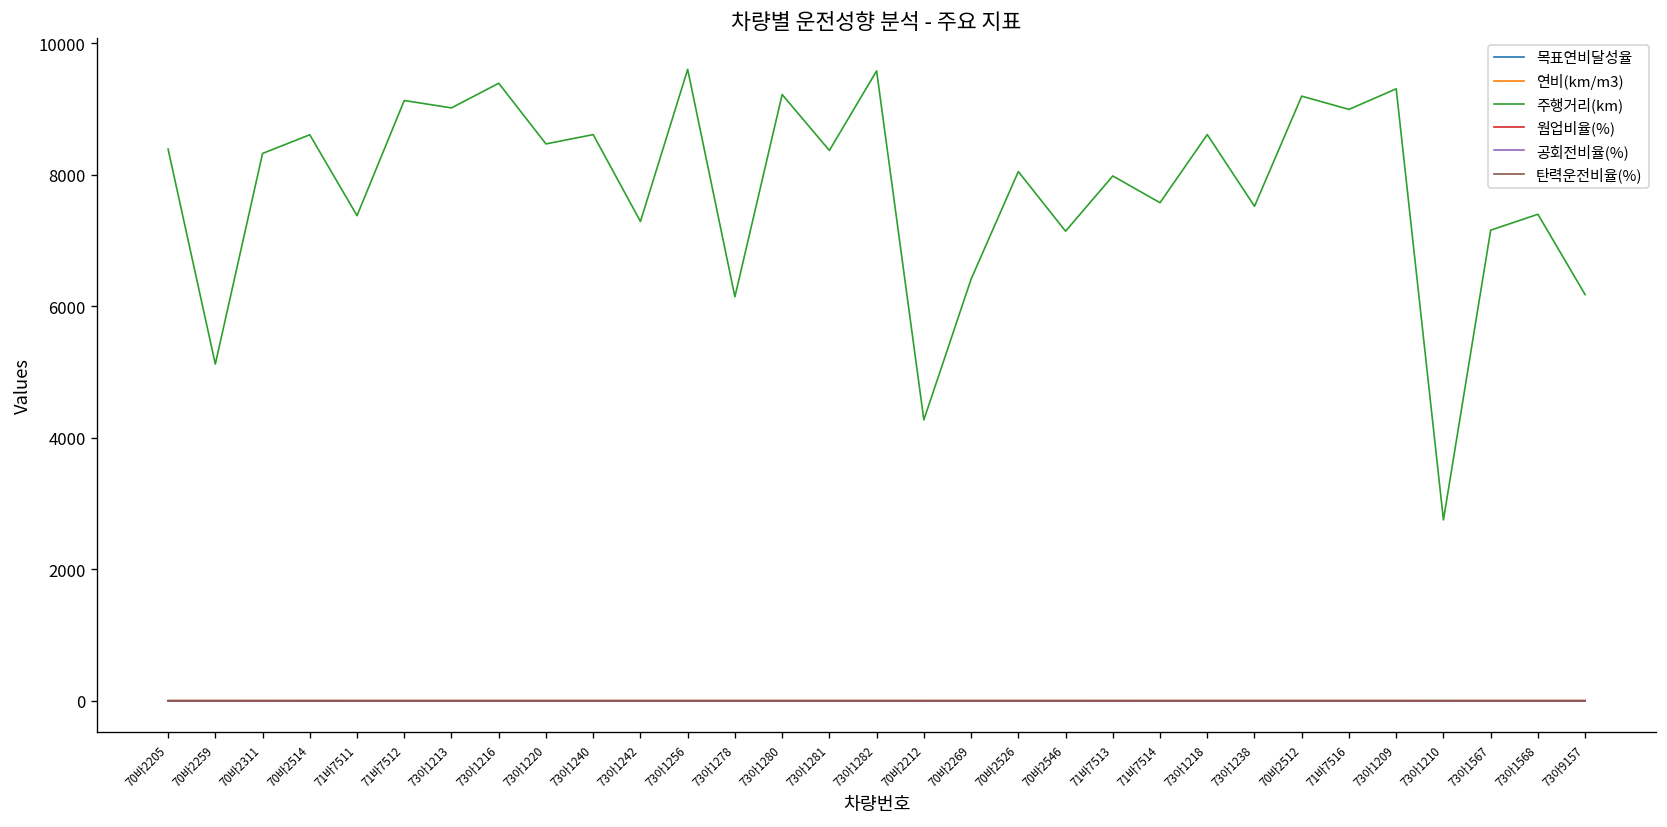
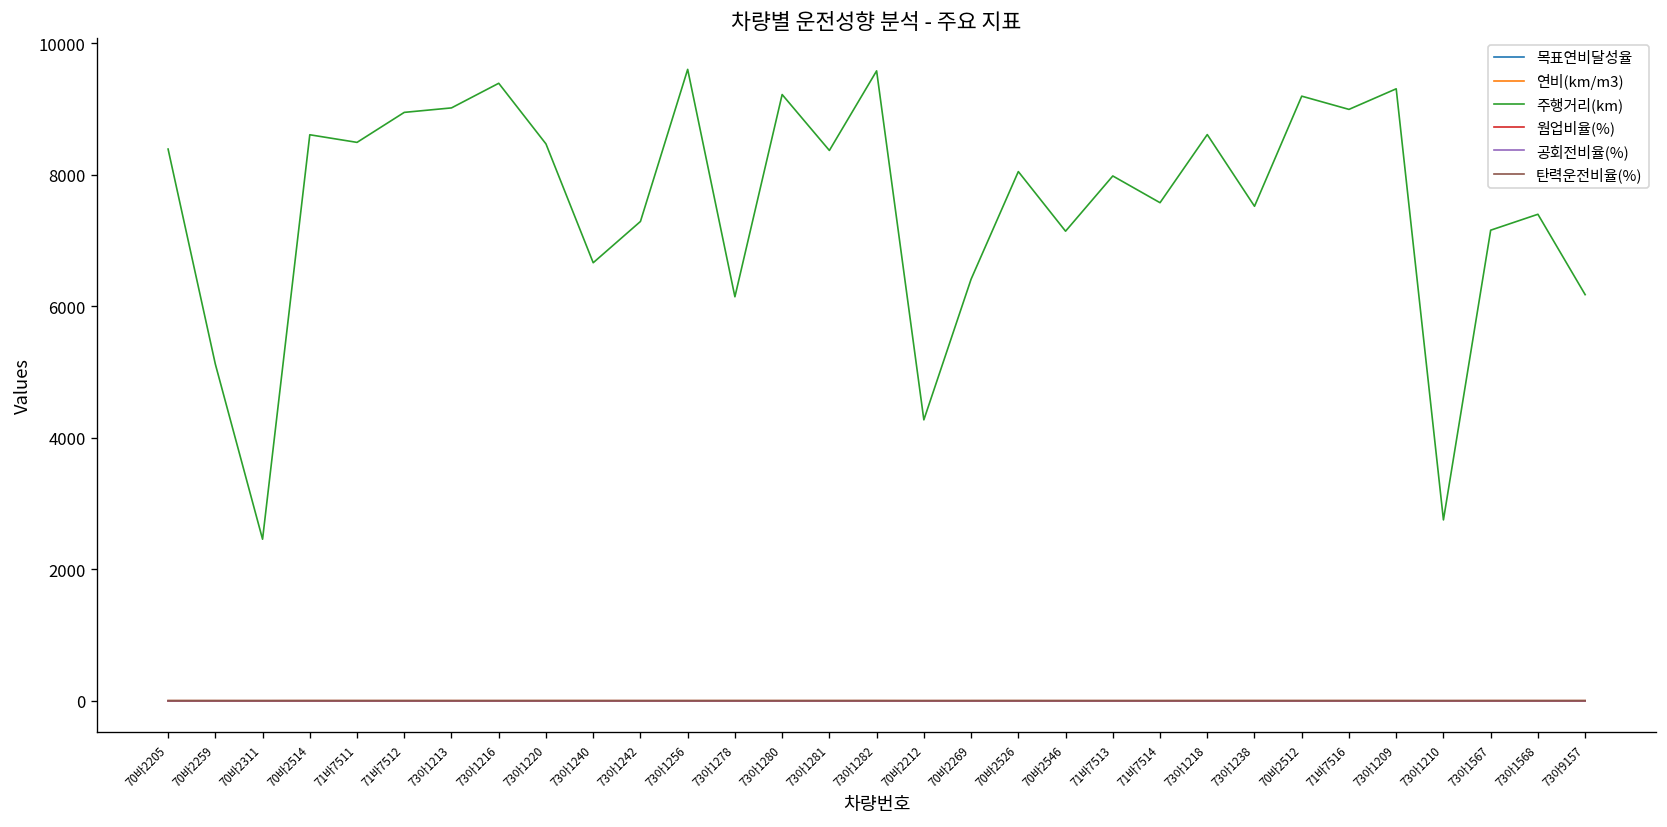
  {
    "탄력운전비율(%)": {
      "70바2205": 0,
      "70바2259": 0,
      "70바2311": 0,
      "70바2514": 0,
      "71바7511": 0,
      "71바7512": 0,
      "73아1213": 0,
      "73아1216": 0,
      "73아1220": 0,
      "73아1240": 0,
      "73아1242": 0,
      "73아1256": 0,
      "73아1278": 0,
      "73아1280": 0,
      "73아1281": 0,
      "73아1282": 0,
      "70바2212": 0,
      "70바2269": 0,
      "70바2526": 0,
      "70바2546": 0,
      "71바7513": 0,
      "71바7514": 0,
      "73아1218": 0,
      "73아1238": 0,
      "70바2512": 0,
      "71바7516": 0,
      "73아1209": 0,
      "73아1210": 0,
      "73아1567": 0,
      "73아1568": 0,
      "73아9157": 0
    },
    "주행거리(km)": {
      "70바2205": 8400,
      "70바2259": 5100,
-     "70바2311": 8300,
+     "70바2311": 2500,
      "70바2514": 8600,
-     "71바7511": 7400,
-     "71바7512": 9100,
+     "71바7511": 8500,
+     "71바7512": 8900,
      "73아1213": 9000,
      "73아1216": 9400,
      "73아1220": 8500,
-     "73아1240": 8600,
+     "73아1240": 6700,
      "73아1242": 7300,
      "73아1256": 9600,
      "73아1278": 6100,
      "73아1280": 9200,
      "73아1281": 8400,
      "73아1282": 9600,
      "70바2212": 4300,
      "70바2269": 6400,
      "70바2526": 8000,
      "70바2546": 7100,
      "71바7513": 8000,
      "71바7514": 7600,
      "73아1218": 8600,
      "73아1238": 7500,
      "70바2512": 9200,
      "71바7516": 9000,
      "73아1209": 9300,
      "73아1210": 2800,
      "73아1567": 7200,
      "73아1568": 7400,
      "73아9157": 6200
    }
  }
